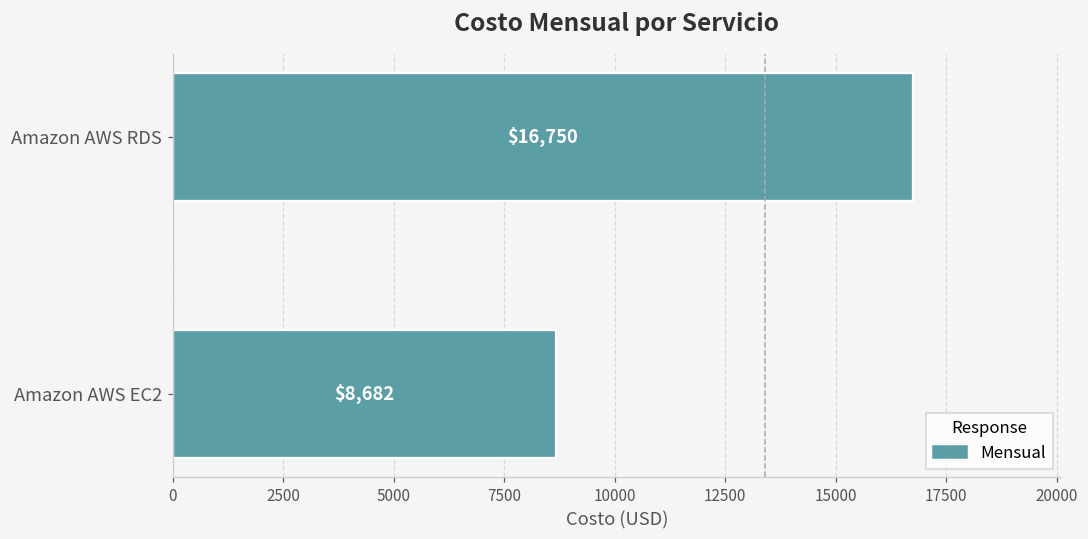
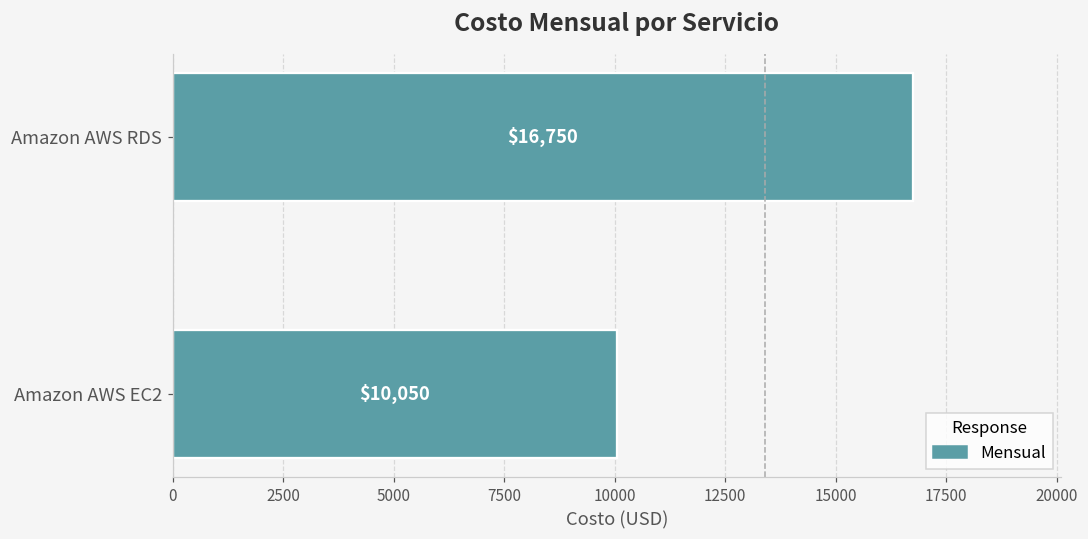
  {
    "Amazon AWS RDS": "$16,750",
-   "Amazon AWS EC2": "$8,682"
+   "Amazon AWS EC2": "$10,050"
  }
